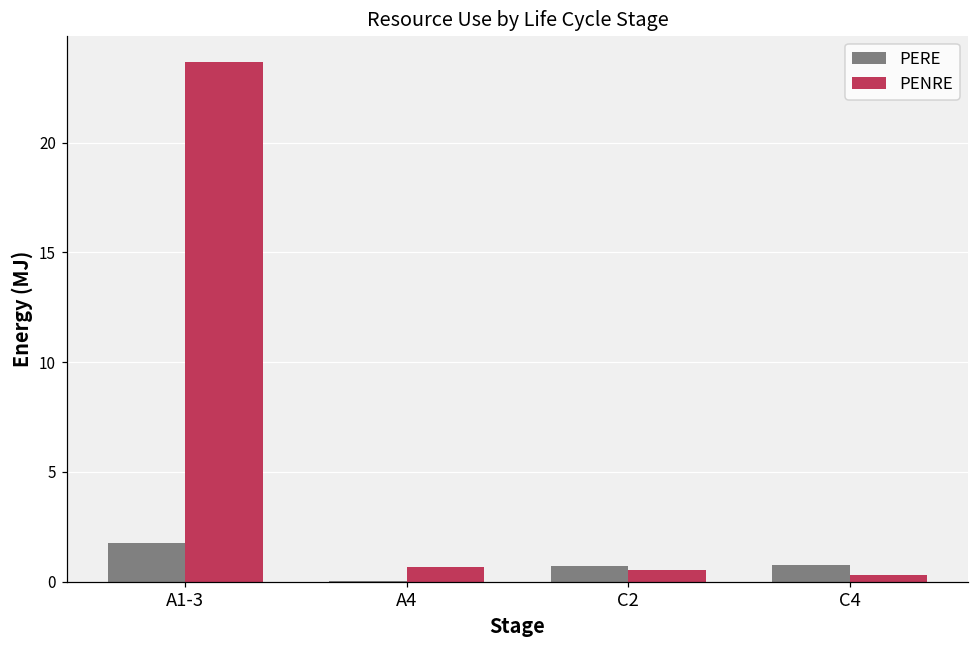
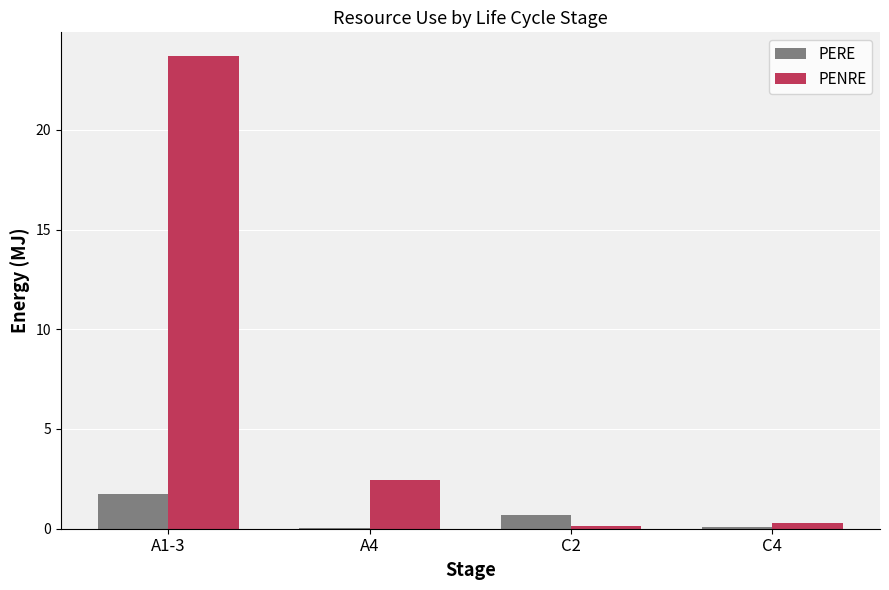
  {
    "PERE": {
      "A1-3": 1.8,
      "C2": 0.7,
-     "C4": 0.7
+     "C4": 0.1
    },
    "PENRE": {
      "A1-3": 23.7,
-     "A4": 0.7,
-     "C2": 0.5,
+     "A4": 2.4,
+     "C2": 0.1,
      "C4": 0.3
    }
  }
